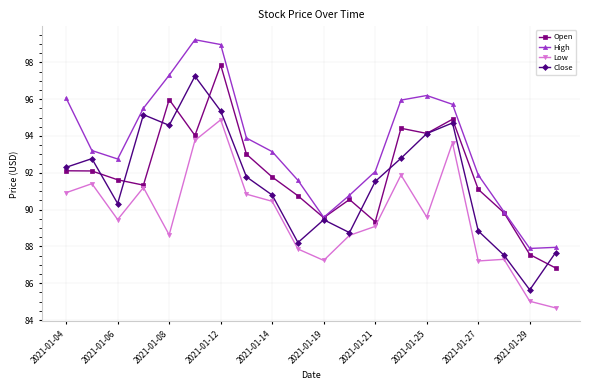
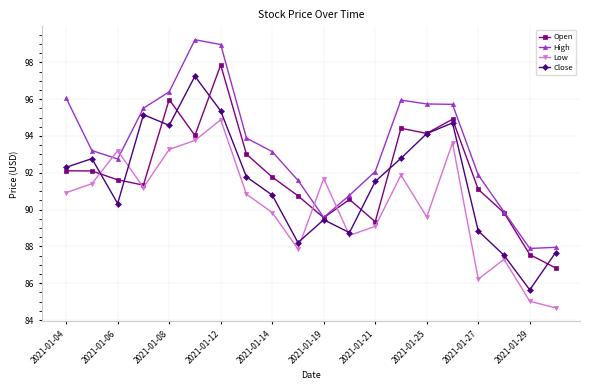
  {
    "High": {
      "2021-01-04": 96.1,
      "2021-01-06": 92.8,
-     "2021-01-08": 97.3,
+     "2021-01-08": 96.4,
      "2021-01-12": 99.0,
      "2021-01-14": 93.2,
      "2021-01-21": 92.1,
-     "2021-01-25": 96.2,
+     "2021-01-25": 95.7,
      "2021-01-27": 91.9,
      "2021-01-29": 87.9
    },
    "Low": {
      "2021-01-04": 90.9,
-     "2021-01-06": 89.5,
-     "2021-01-08": 88.6,
+     "2021-01-06": 93.2,
+     "2021-01-08": 93.3,
      "2021-01-12": 94.9,
-     "2021-01-14": 90.5,
-     "2021-01-19": 87.2,
+     "2021-01-14": 89.8,
+     "2021-01-19": 91.7,
      "2021-01-21": 89.1,
      "2021-01-25": 89.6,
-     "2021-01-27": 87.2,
+     "2021-01-27": 86.2,
      "2021-01-29": 85.0
    }
  }
